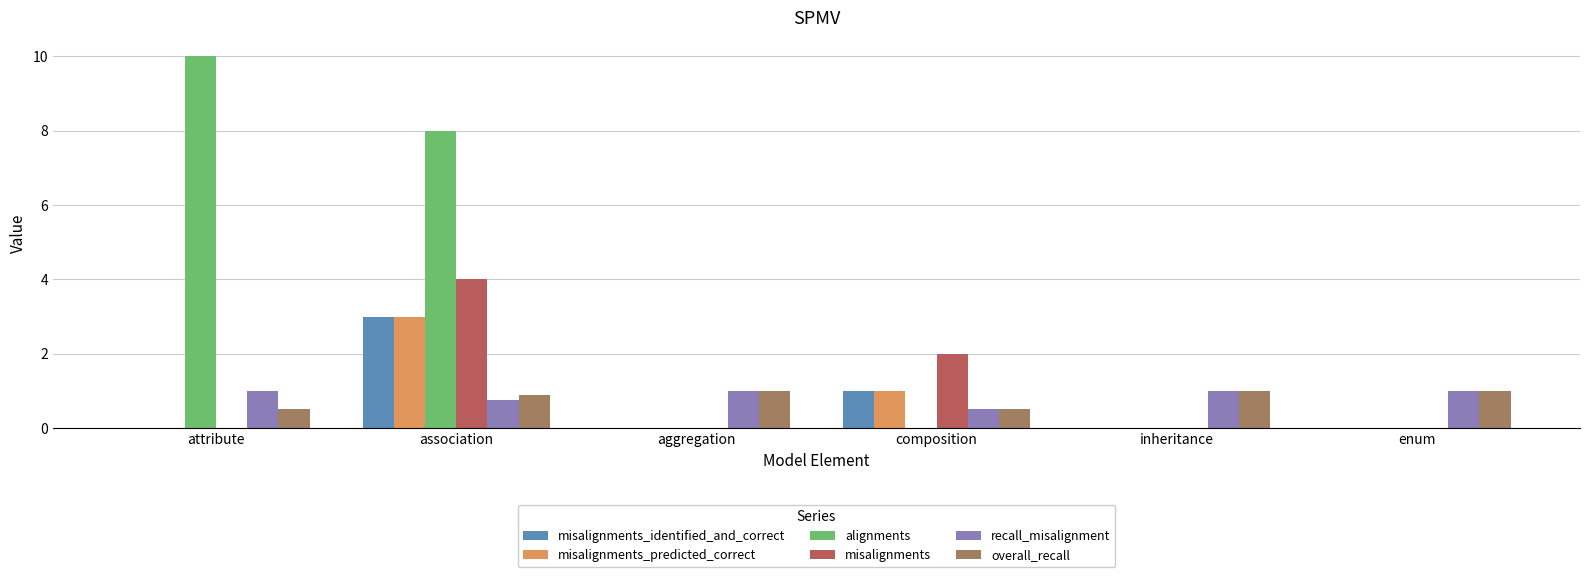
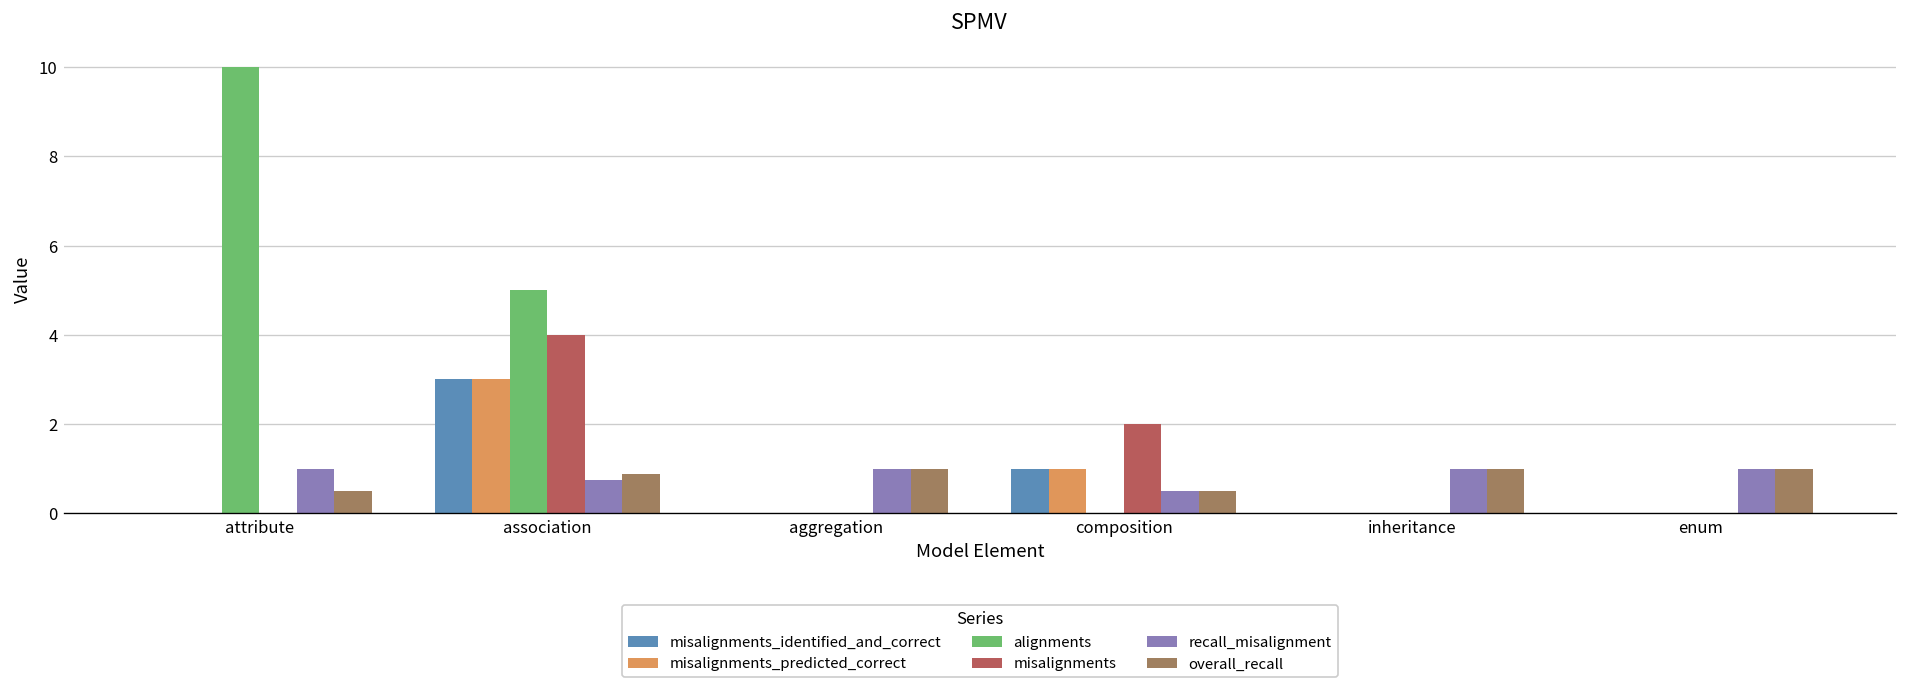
  {
    "misalignments_predicted_correct": {
      "attribute": 0,
      "association": 3,
      "aggregation": 0,
      "composition": 1,
      "inheritance": 0,
      "enum": 0
    },
    "alignments": {
      "attribute": 10,
-     "association": 8,
+     "association": 5,
      "aggregation": 0,
      "composition": 0,
      "inheritance": 0,
      "enum": 0
    }
  }
